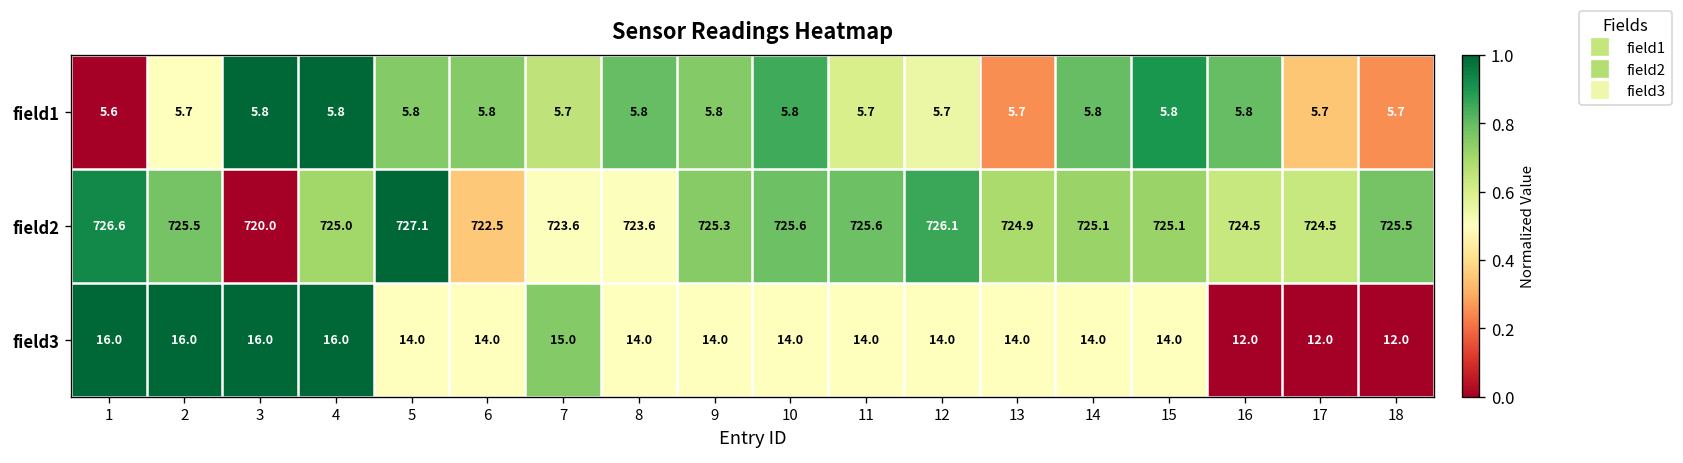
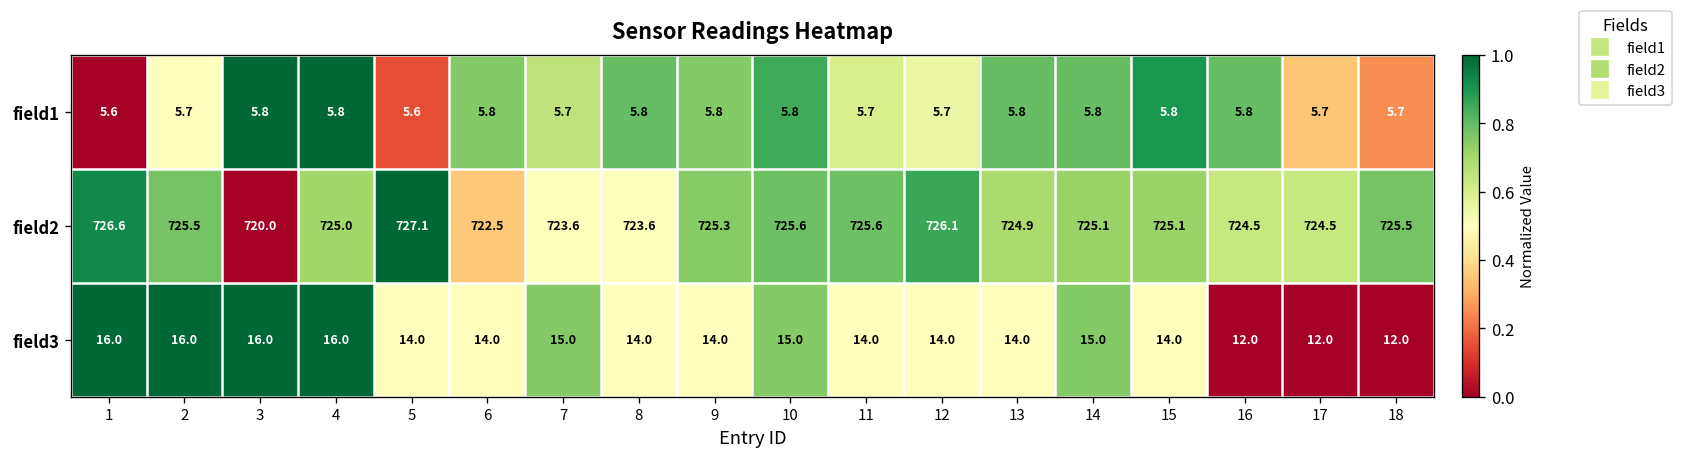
  {
    "field1": {
      "1": 5.6,
      "2": 5.7,
      "3": 5.8,
      "4": 5.8,
-     "5": 5.8,
+     "5": 5.6,
      "6": 5.8,
      "7": 5.7,
      "8": 5.8,
      "9": 5.8,
      "10": 5.8,
      "11": 5.7,
      "12": 5.7,
-     "13": 5.7,
+     "13": 5.8,
      "14": 5.8,
      "15": 5.8,
      "16": 5.8,
      "17": 5.7,
      "18": 5.7
    },
    "field2": {
      "1": 726.6,
      "2": 725.5,
      "3": 720.0,
      "4": 725.0,
      "5": 727.1,
      "6": 722.5,
      "7": 723.6,
      "8": 723.6,
      "9": 725.3,
      "10": 725.6,
      "11": 725.6,
      "12": 726.1,
      "13": 724.9,
      "14": 725.1,
      "15": 725.1,
      "16": 724.5,
      "17": 724.5,
      "18": 725.5
    },
    "field3": {
      "1": 16.0,
      "2": 16.0,
      "3": 16.0,
      "4": 16.0,
      "5": 14.0,
      "6": 14.0,
      "7": 15.0,
      "8": 14.0,
      "9": 14.0,
-     "10": 14.0,
+     "10": 15.0,
      "11": 14.0,
      "12": 14.0,
      "13": 14.0,
-     "14": 14.0,
+     "14": 15.0,
      "15": 14.0,
      "16": 12.0,
      "17": 12.0,
      "18": 12.0
    }
  }
